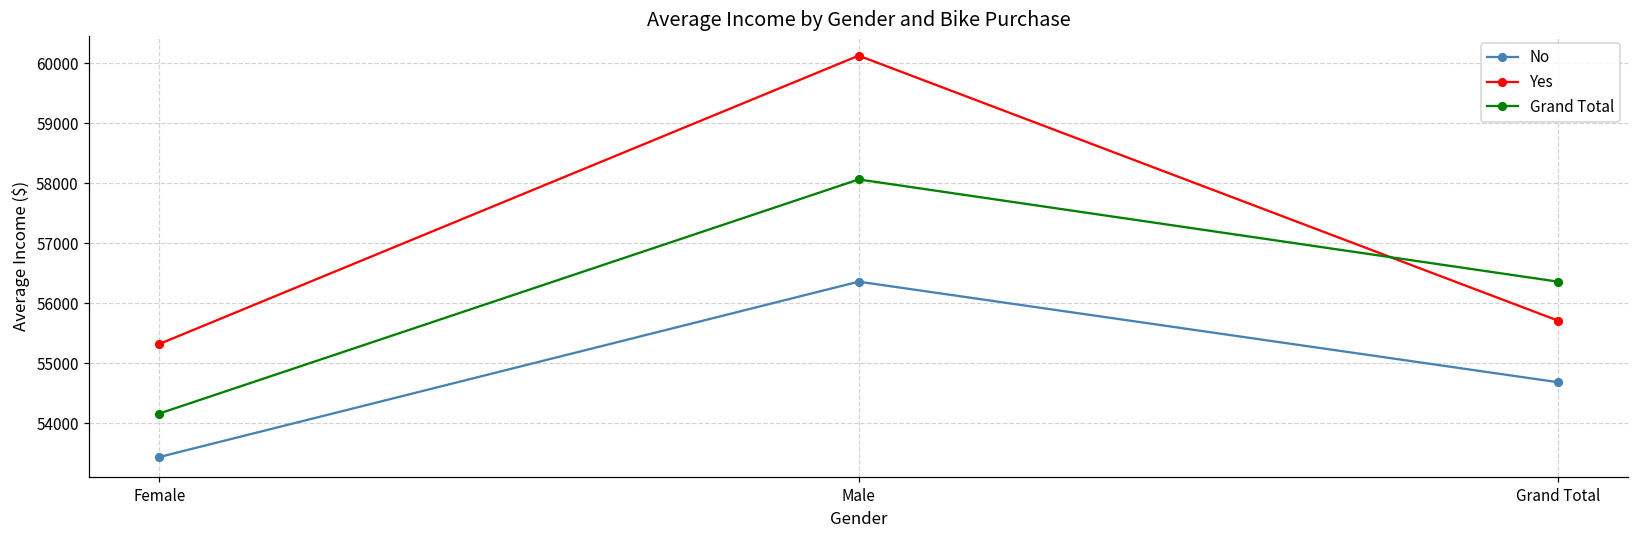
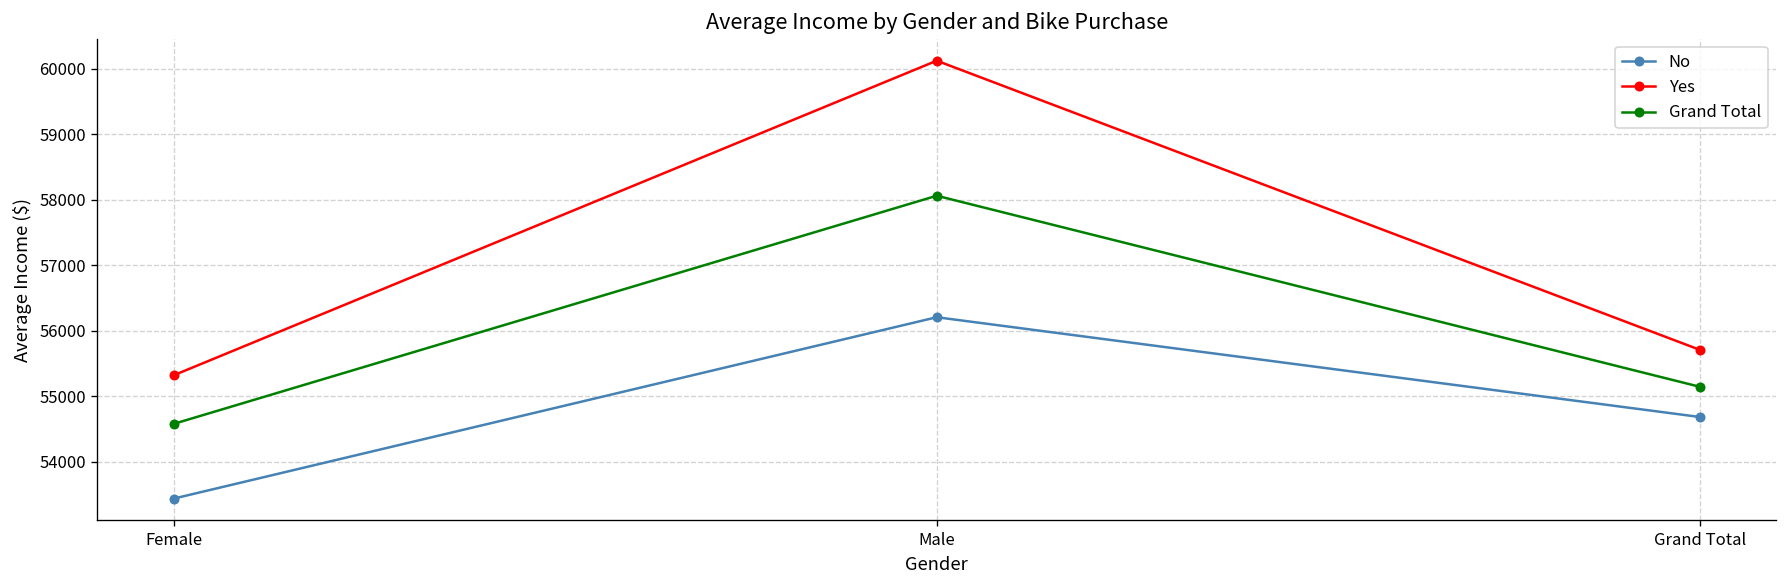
  {
    "No": {
      "Female": 53400,
-     "Male": 56400,
+     "Male": 56200,
      "Grand Total": 54700
    },
    "Yes": {
      "Female": 55300,
      "Male": 60100,
      "Grand Total": 55700
    },
    "Grand Total": {
-     "Female": 54200,
+     "Female": 54600,
      "Male": 58100,
-     "Grand Total": 56400
+     "Grand Total": 55100
    }
  }
